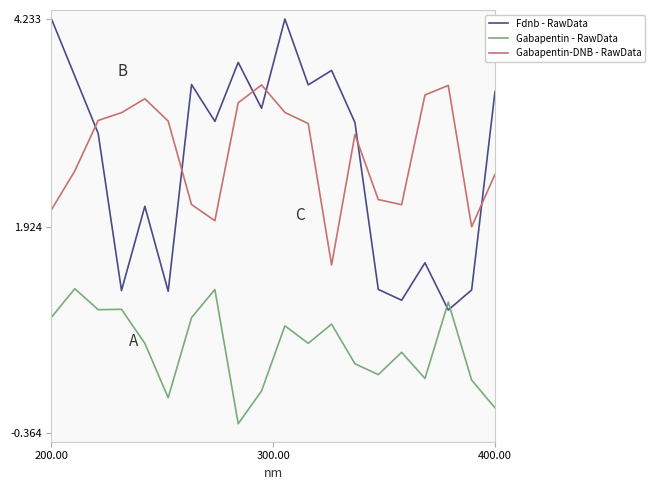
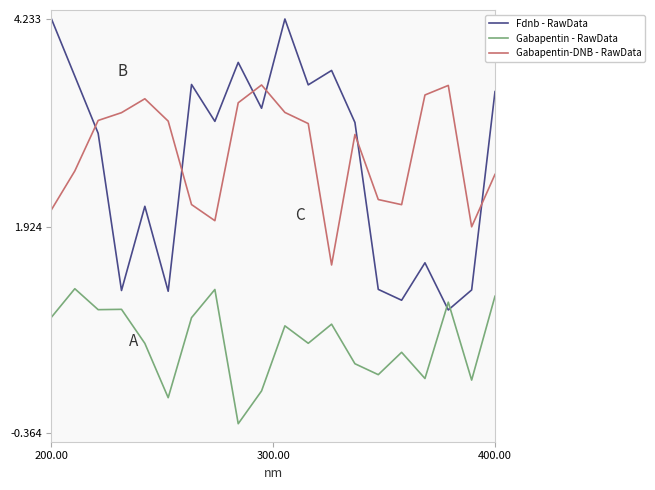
  {
    "Fdnb - RawData": {
      "200.00": 4.2,
      "400.00": 3.4
    },
    "Gabapentin - RawData": {
      "200.00": 0.9,
-     "400.00": -0.1
+     "400.00": 1.2
    },
    "Gabapentin-DNB - RawData": {
      "200.00": 2.1,
      "400.00": 2.5
    }
  }
